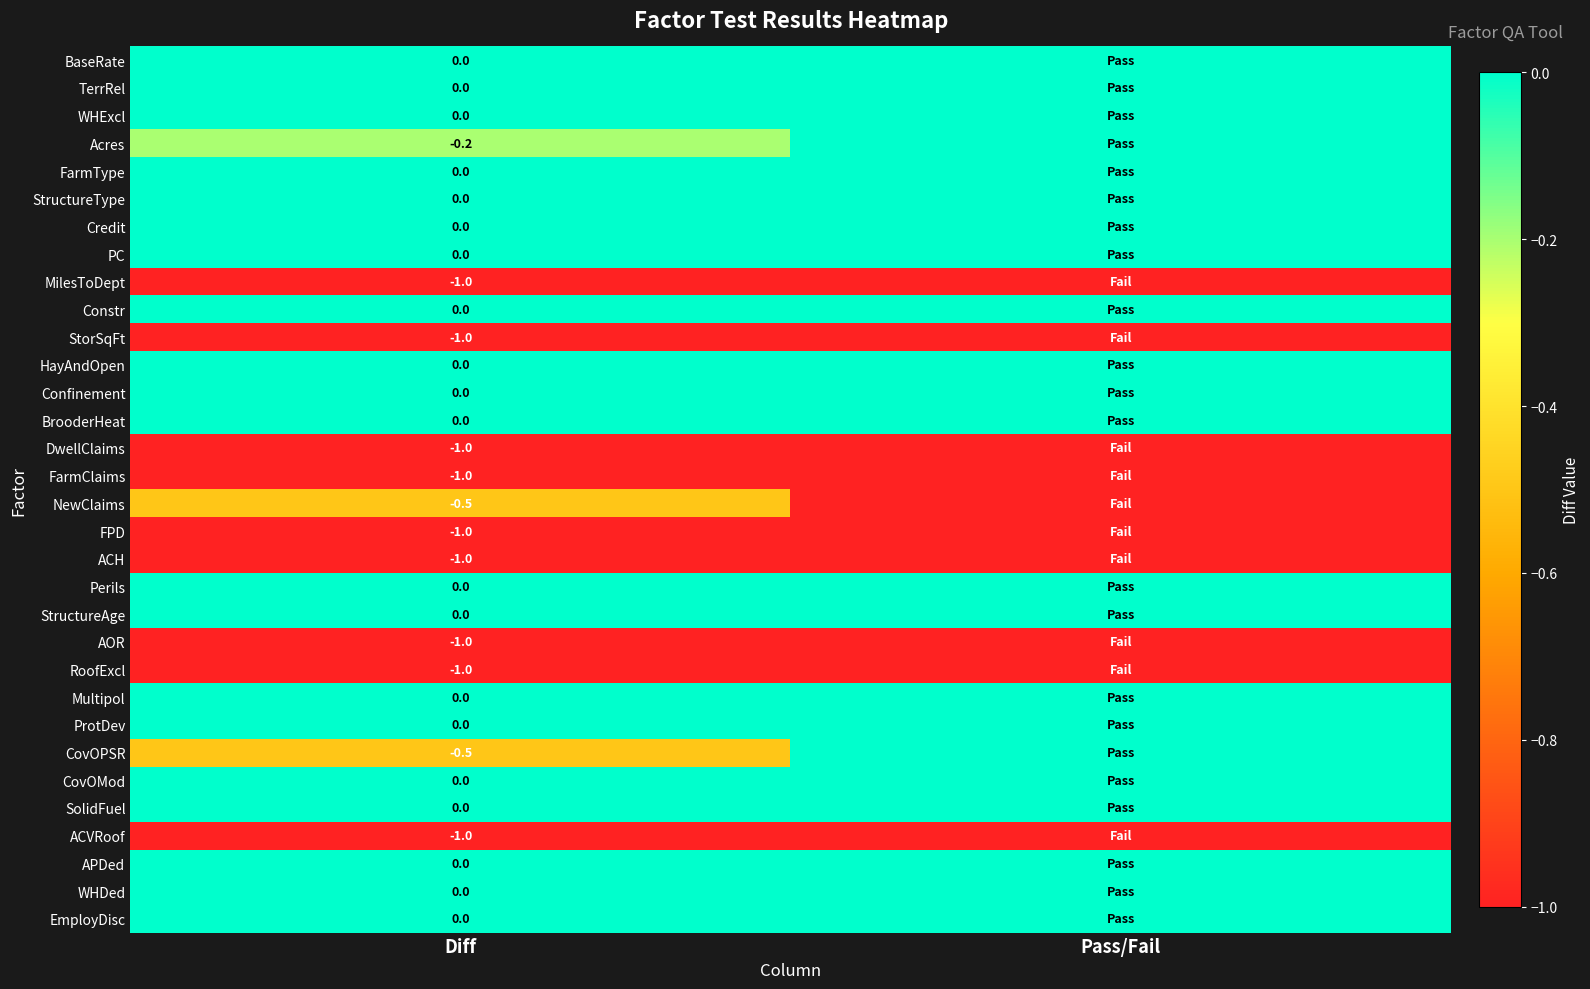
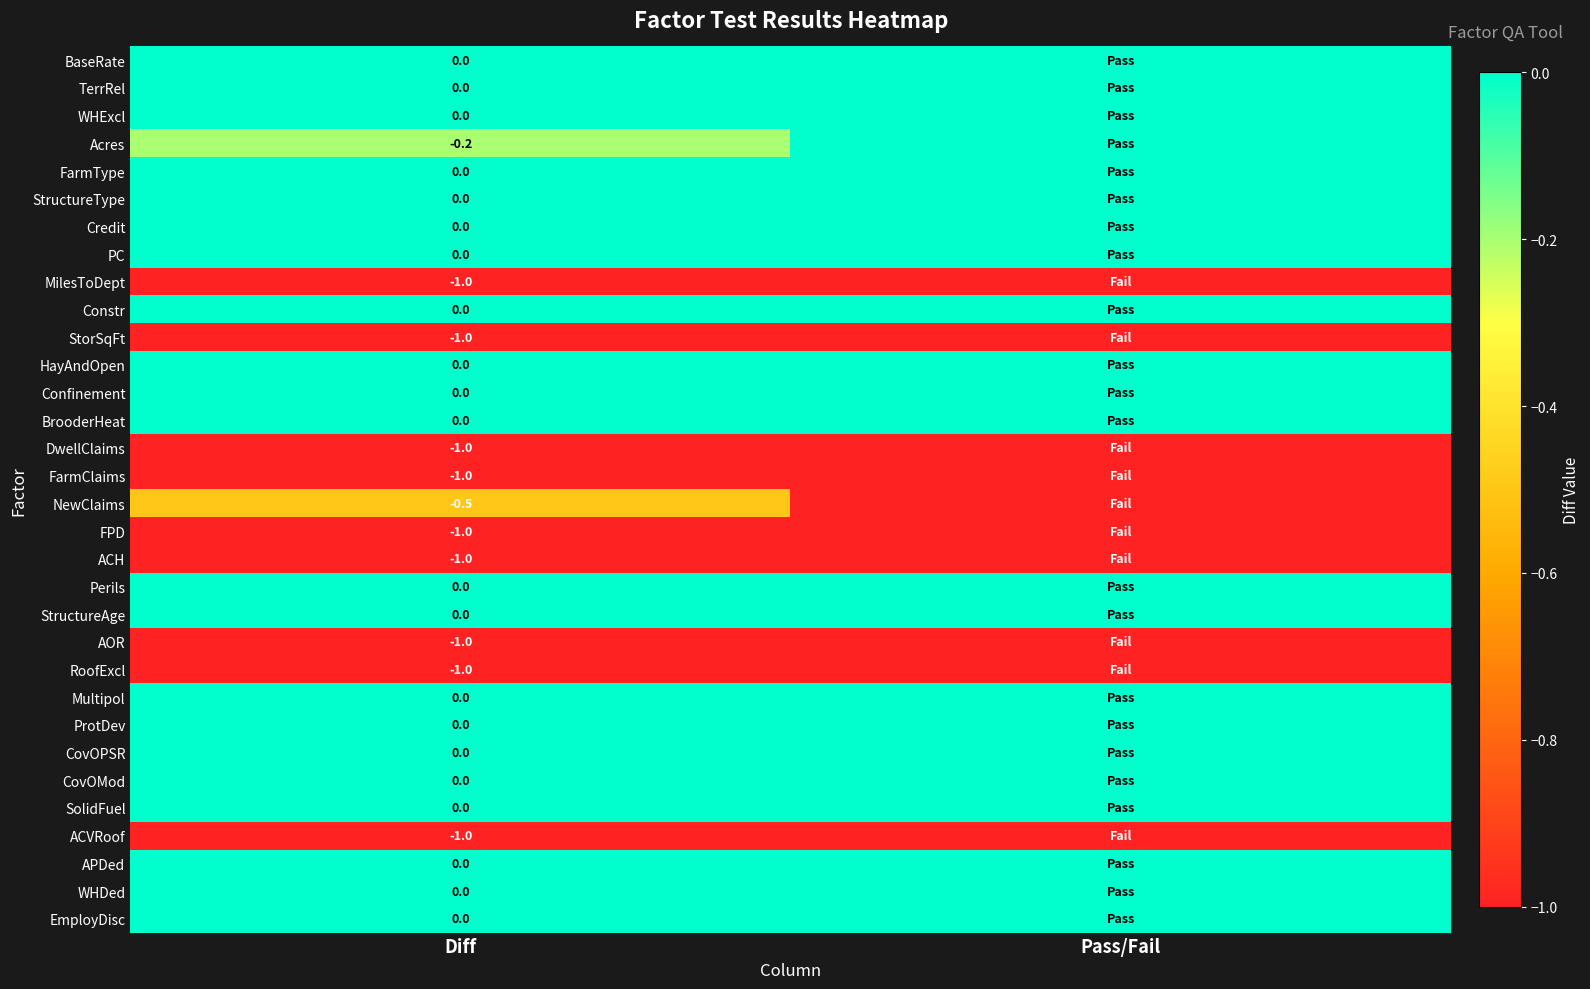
  {
    "BaseRate": {
      "Diff": 0.0
    },
    "TerrRel": {
      "Diff": 0.0
    },
    "WHExcl": {
      "Diff": 0.0
    },
    "Acres": {
      "Diff": -0.2
    },
    "FarmType": {
      "Diff": 0.0
    },
    "StructureType": {
      "Diff": 0.0
    },
    "Credit": {
      "Diff": 0.0
    },
    "PC": {
      "Diff": 0.0
    },
    "MilesToDept": {
      "Diff": -1.0
    },
    "Constr": {
      "Diff": 0.0
    },
    "StorSqFt": {
      "Diff": -1.0
    },
    "HayAndOpen": {
      "Diff": 0.0
    },
    "Confinement": {
      "Diff": 0.0
    },
    "BrooderHeat": {
      "Diff": 0.0
    },
    "DwellClaims": {
      "Diff": -1.0
    },
    "FarmClaims": {
      "Diff": -1.0
    },
    "NewClaims": {
      "Diff": -0.5
    },
    "FPD": {
      "Diff": -1.0
    },
    "ACH": {
      "Diff": -1.0
    },
    "Perils": {
      "Diff": 0.0
    },
    "StructureAge": {
      "Diff": 0.0
    },
    "AOR": {
      "Diff": -1.0
    },
    "RoofExcl": {
      "Diff": -1.0
    },
    "Multipol": {
      "Diff": 0.0
    },
    "ProtDev": {
      "Diff": 0.0
    },
    "CovOPSR": {
-     "Diff": -0.5
+     "Diff": 0.0
    },
    "CovOMod": {
      "Diff": 0.0
    },
    "SolidFuel": {
      "Diff": 0.0
    },
    "ACVRoof": {
      "Diff": -1.0
    },
    "APDed": {
      "Diff": 0.0
    },
    "WHDed": {
      "Diff": 0.0
    },
    "EmployDisc": {
      "Diff": 0.0
    }
  }
